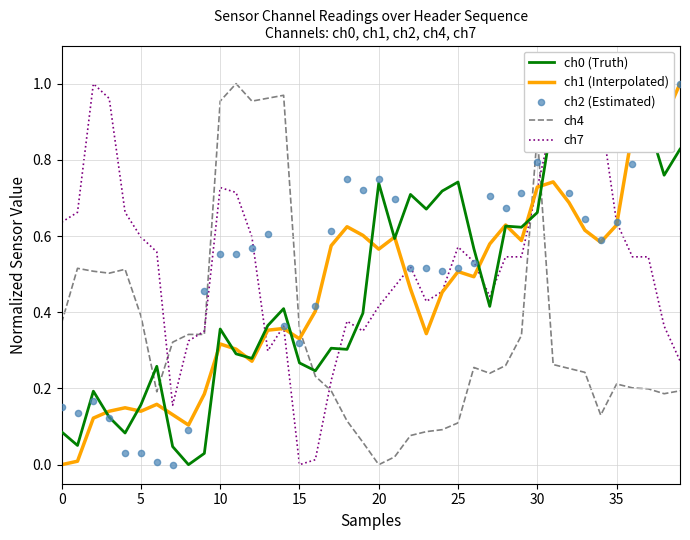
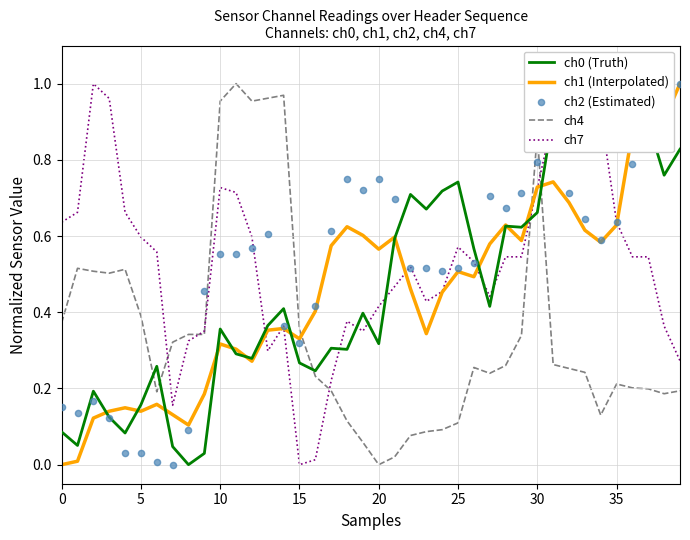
  {
    "ch0 (Truth)": {
      "0": 0.09,
      "5": 0.16,
      "10": 0.36,
      "15": 0.27,
-     "20": 0.74,
+     "20": 0.32,
      "25": 0.74,
      "30": 0.66
    },
    "ch1 (Interpolated)": {
      "0": 0.00,
      "5": 0.14,
      "10": 0.32,
      "15": 0.33,
      "20": 0.57,
      "25": 0.51,
      "35": 0.63
    },
    "ch4": {
      "0": 0.37,
      "5": 0.39,
      "10": 0.95,
      "15": 0.35,
      "20": 0.00,
      "25": 0.11,
      "35": 0.21
    },
    "ch7": {
      "0": 0.64,
      "5": 0.60,
      "10": 0.73,
      "15": 0.00,
      "20": 0.42,
      "25": 0.57
    }
  }
